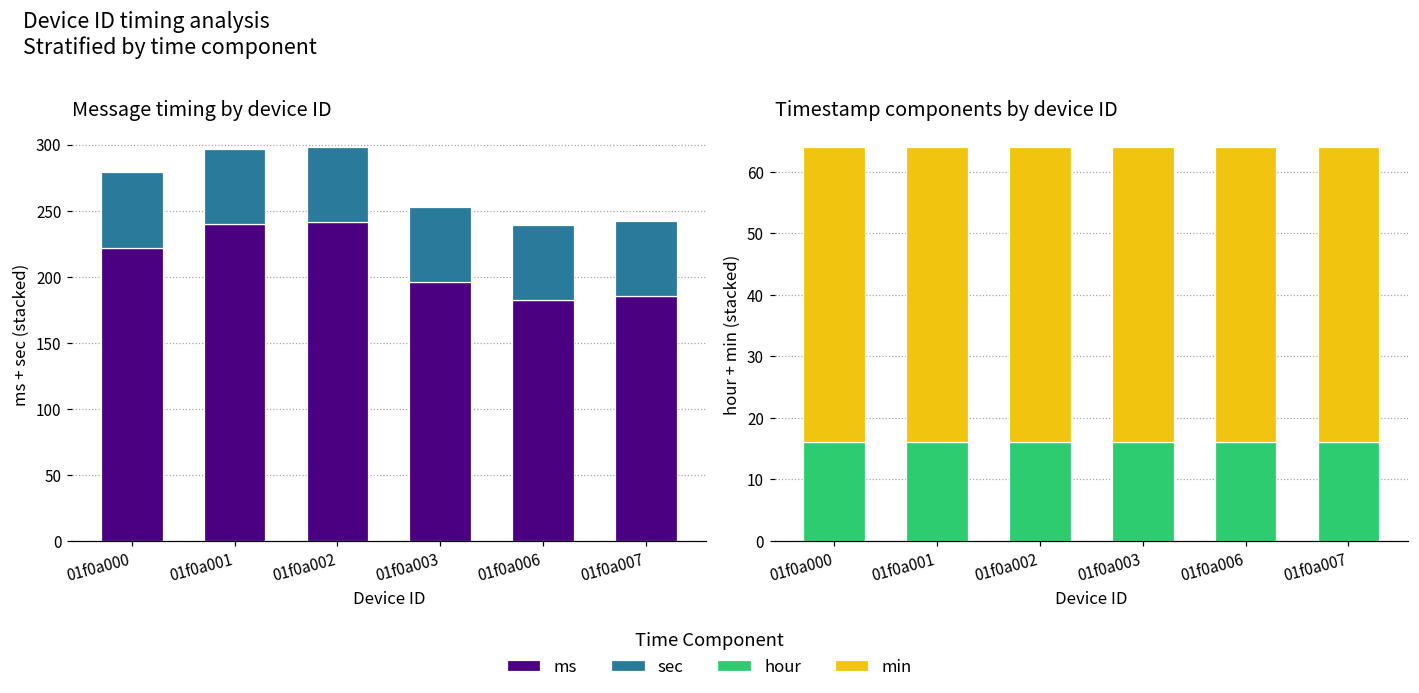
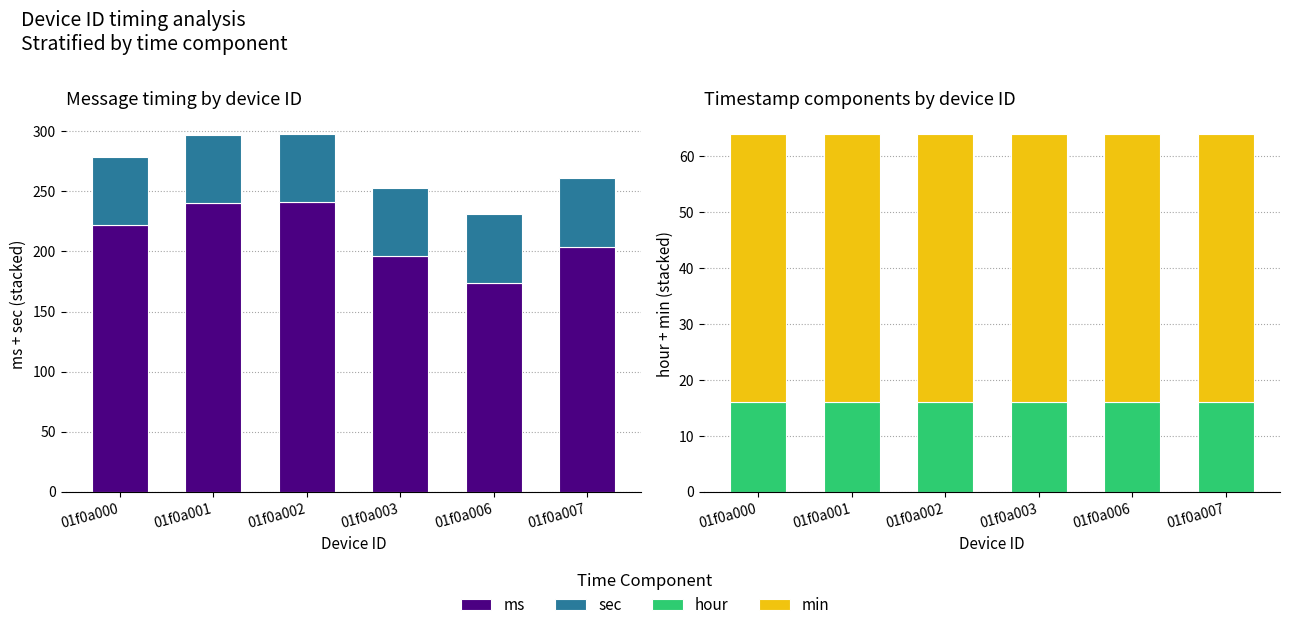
  {
    "Message timing by device ID": {
      "ms": {
        "01f0a000": 222,
        "01f0a001": 240,
        "01f0a002": 241,
        "01f0a003": 196,
-       "01f0a006": 182,
-       "01f0a007": 185
+       "01f0a006": 174,
+       "01f0a007": 204
      },
      "sec": {
        "01f0a000": 57,
        "01f0a001": 57,
        "01f0a002": 57,
        "01f0a003": 57,
        "01f0a006": 57,
        "01f0a007": 57
      }
    },
    "Timestamp components by device ID": {
      "hour": {
        "01f0a000": 16,
        "01f0a001": 16,
        "01f0a002": 16,
        "01f0a003": 16,
        "01f0a006": 16,
        "01f0a007": 16
      },
      "min": {
        "01f0a000": 48,
        "01f0a001": 48,
        "01f0a002": 48,
        "01f0a003": 48,
        "01f0a006": 48,
        "01f0a007": 48
      }
    }
  }
